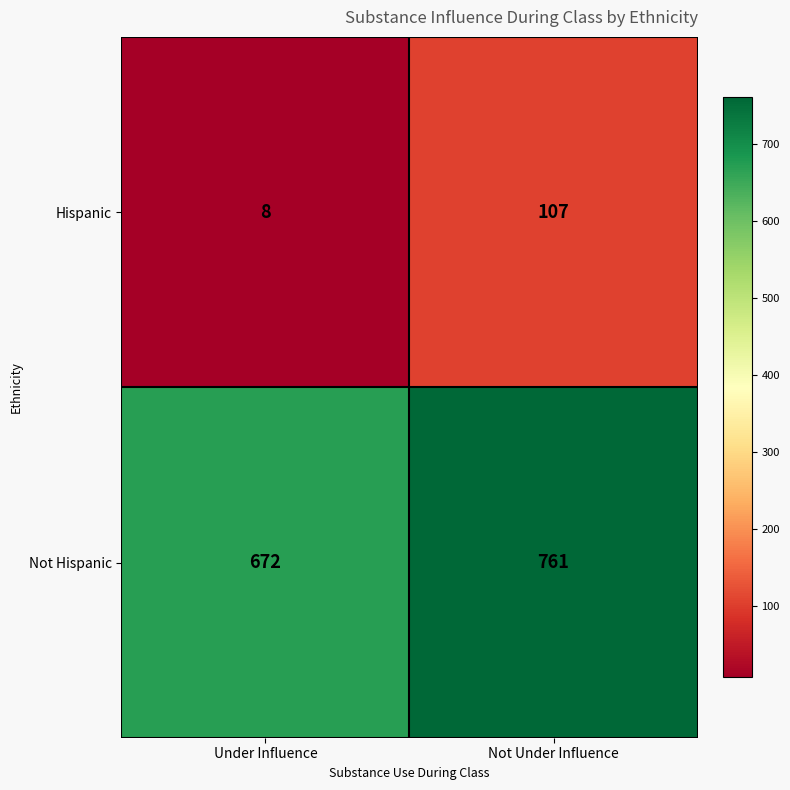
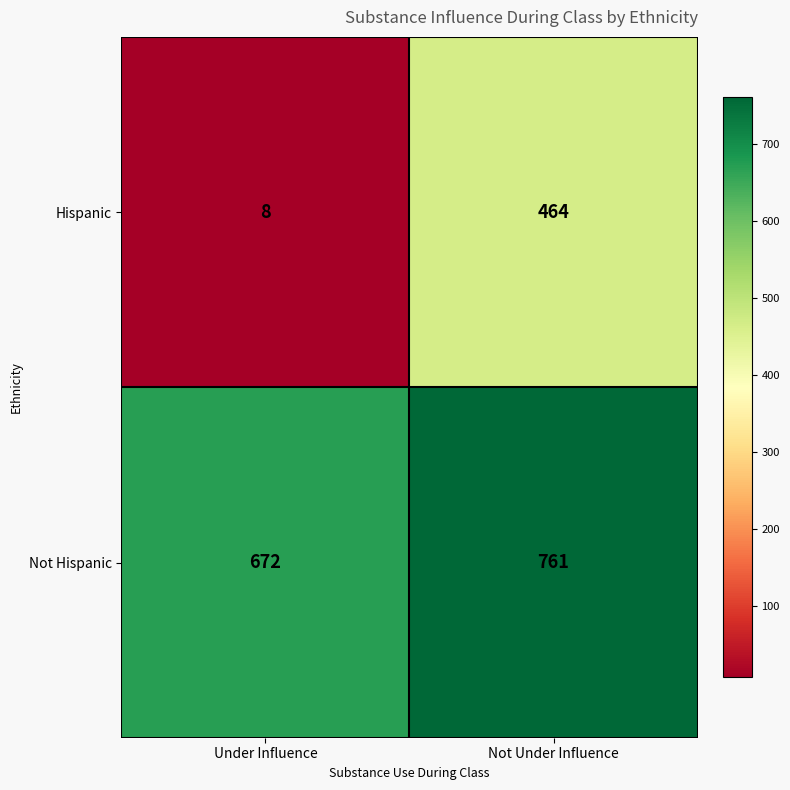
  {
    "Hispanic": {
      "Under Influence": 8,
-     "Not Under Influence": 107
+     "Not Under Influence": 464
    },
    "Not Hispanic": {
      "Under Influence": 672,
      "Not Under Influence": 761
    }
  }
